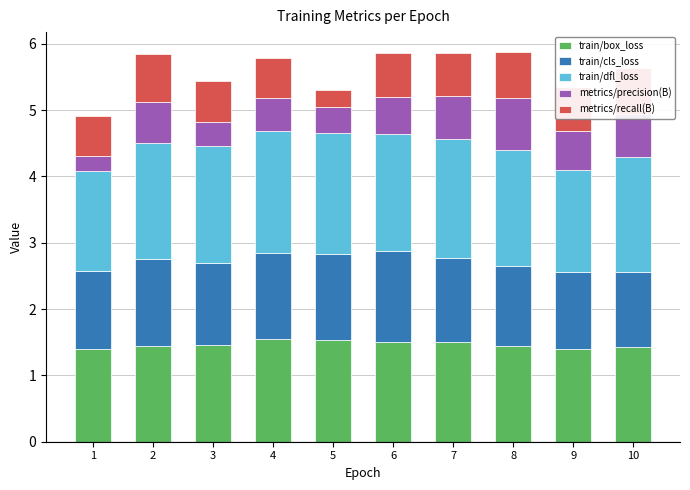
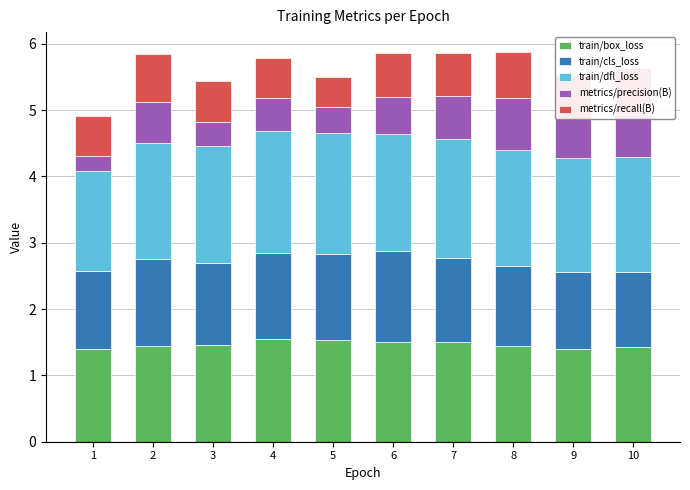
  {
    "train/cls_loss": {
      "1": 1.2,
      "2": 1.3,
      "3": 1.2,
      "4": 1.3,
      "5": 1.3,
      "6": 1.4,
      "7": 1.3,
      "8": 1.2,
      "9": 1.2,
      "10": 1.1
    },
    "train/dfl_loss": {
      "1": 1.5,
      "2": 1.7,
      "3": 1.8,
      "4": 1.8,
      "5": 1.8,
      "6": 1.8,
      "7": 1.8,
      "8": 1.8,
-     "9": 1.5,
+     "9": 1.7,
      "10": 1.7
    },
    "metrics/precision(B)": {
      "1": 0.2,
      "2": 0.6,
      "3": 0.4,
      "4": 0.5,
      "5": 0.4,
      "6": 0.6,
      "7": 0.6,
      "8": 0.8
    },
    "metrics/recall(B)": {
      "1": 0.6,
      "2": 0.7,
      "3": 0.6,
      "4": 0.6,
-     "5": 0.3,
+     "5": 0.4,
      "6": 0.7,
      "7": 0.7,
      "8": 0.7
    }
  }
